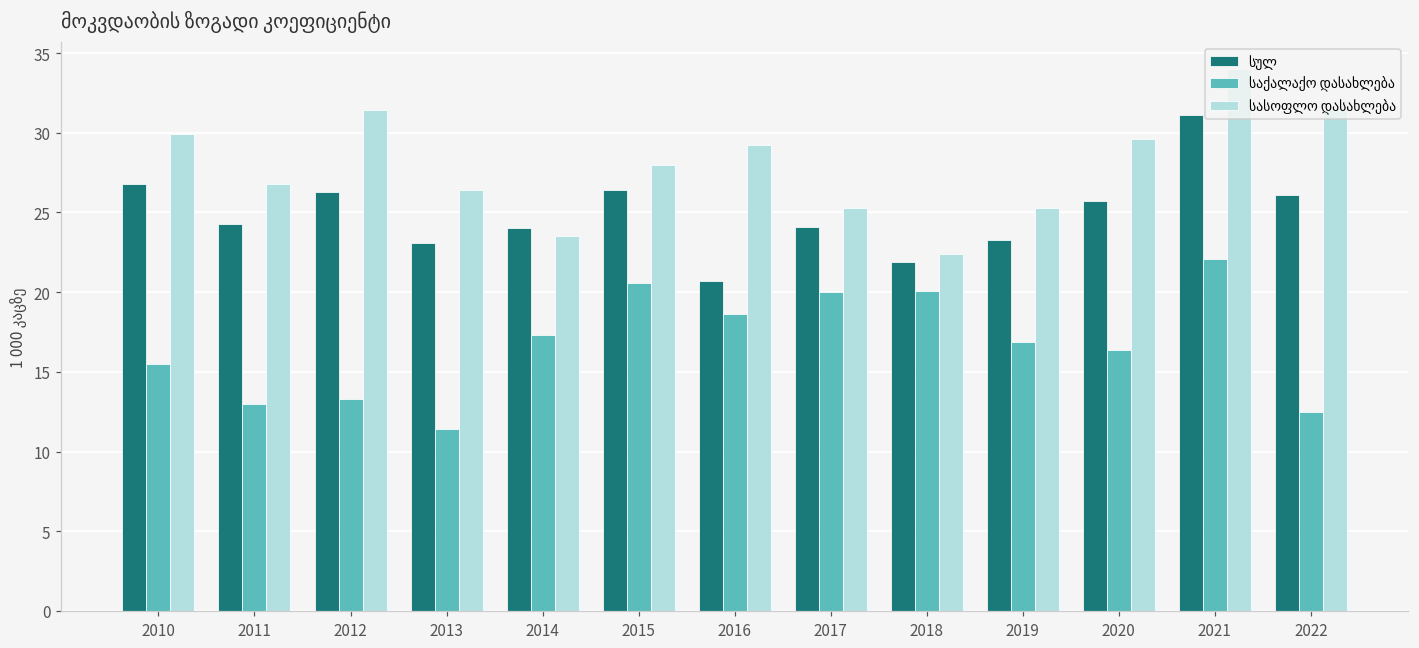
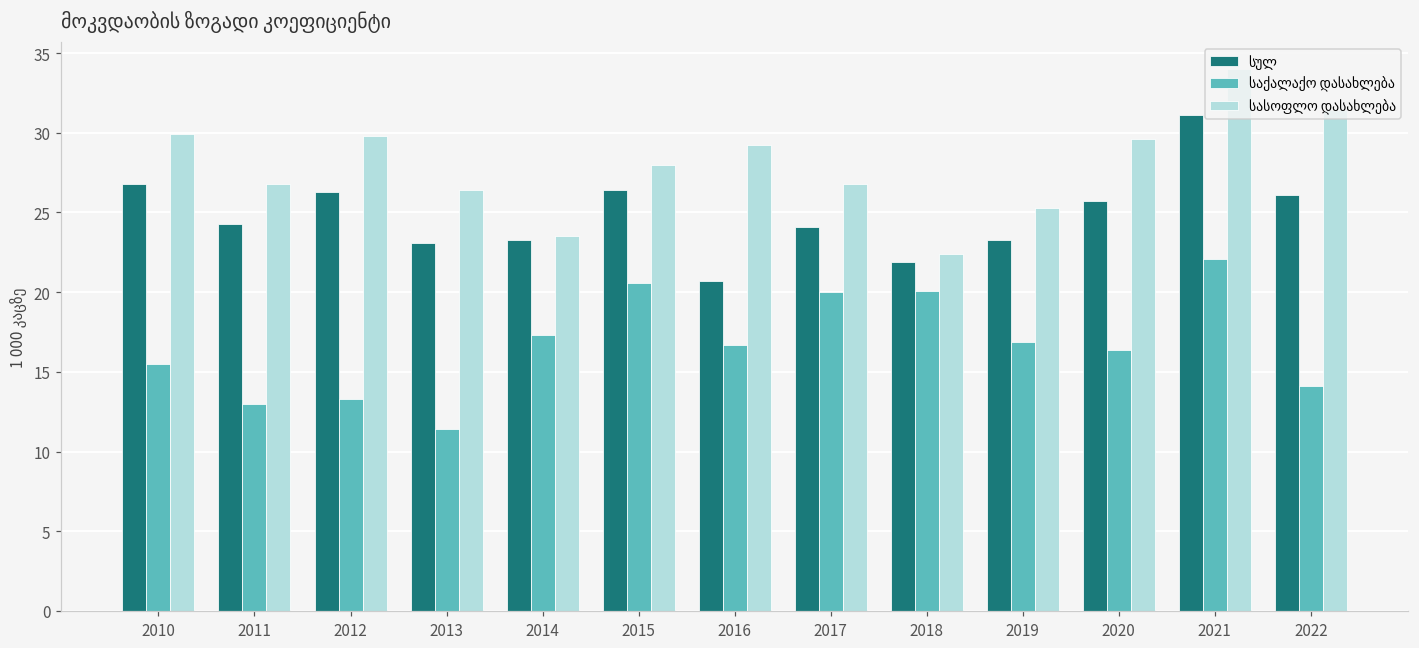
  {
    "სულ": {
      "2010": 26.8,
      "2011": 24.3,
      "2012": 26.3,
      "2013": 23.1,
-     "2014": 24.0,
+     "2014": 23.3,
      "2015": 26.4,
      "2016": 20.7,
      "2017": 24.1,
      "2018": 21.9,
      "2019": 23.3,
      "2020": 25.7,
      "2021": 31.1,
      "2022": 26.1
    },
    "საქალაქო დასახლება": {
      "2010": 15.5,
      "2011": 13.0,
      "2012": 13.3,
      "2013": 11.4,
      "2014": 17.3,
      "2015": 20.6,
-     "2016": 18.6,
+     "2016": 16.7,
      "2017": 20.0,
      "2018": 20.1,
      "2019": 16.9,
      "2020": 16.4,
      "2021": 22.1,
-     "2022": 12.5
+     "2022": 14.1
    },
    "სასოფლო დასახლება": {
      "2010": 29.9,
      "2011": 26.8,
-     "2012": 31.4,
+     "2012": 29.8,
      "2013": 26.4,
      "2014": 23.5,
      "2015": 28.0,
      "2016": 29.2,
-     "2017": 25.3,
+     "2017": 26.8,
      "2018": 22.4,
      "2019": 25.3,
      "2020": 29.6
    }
  }
